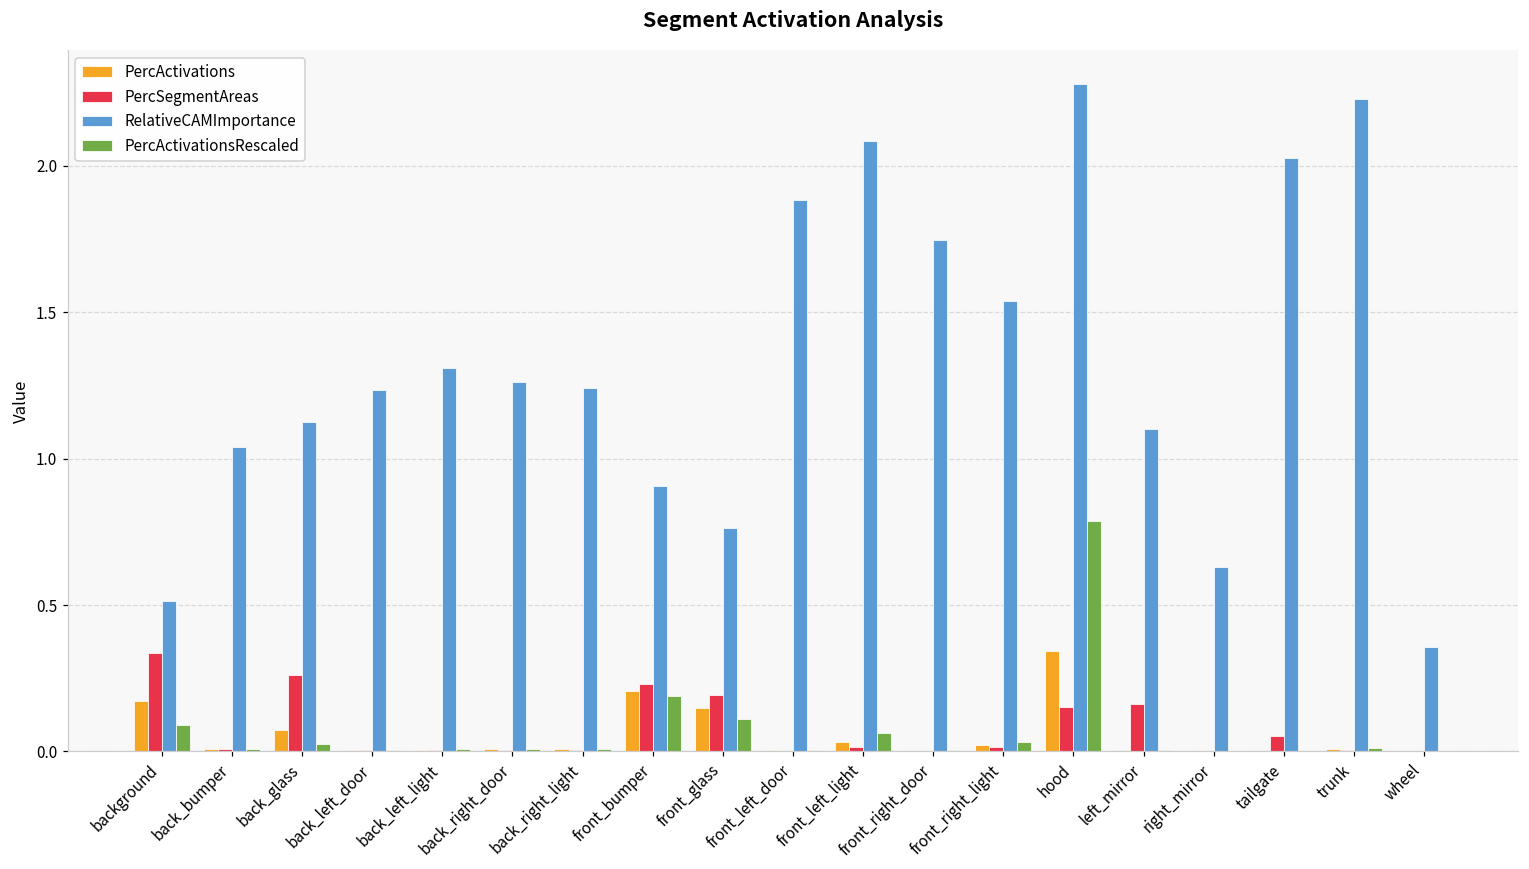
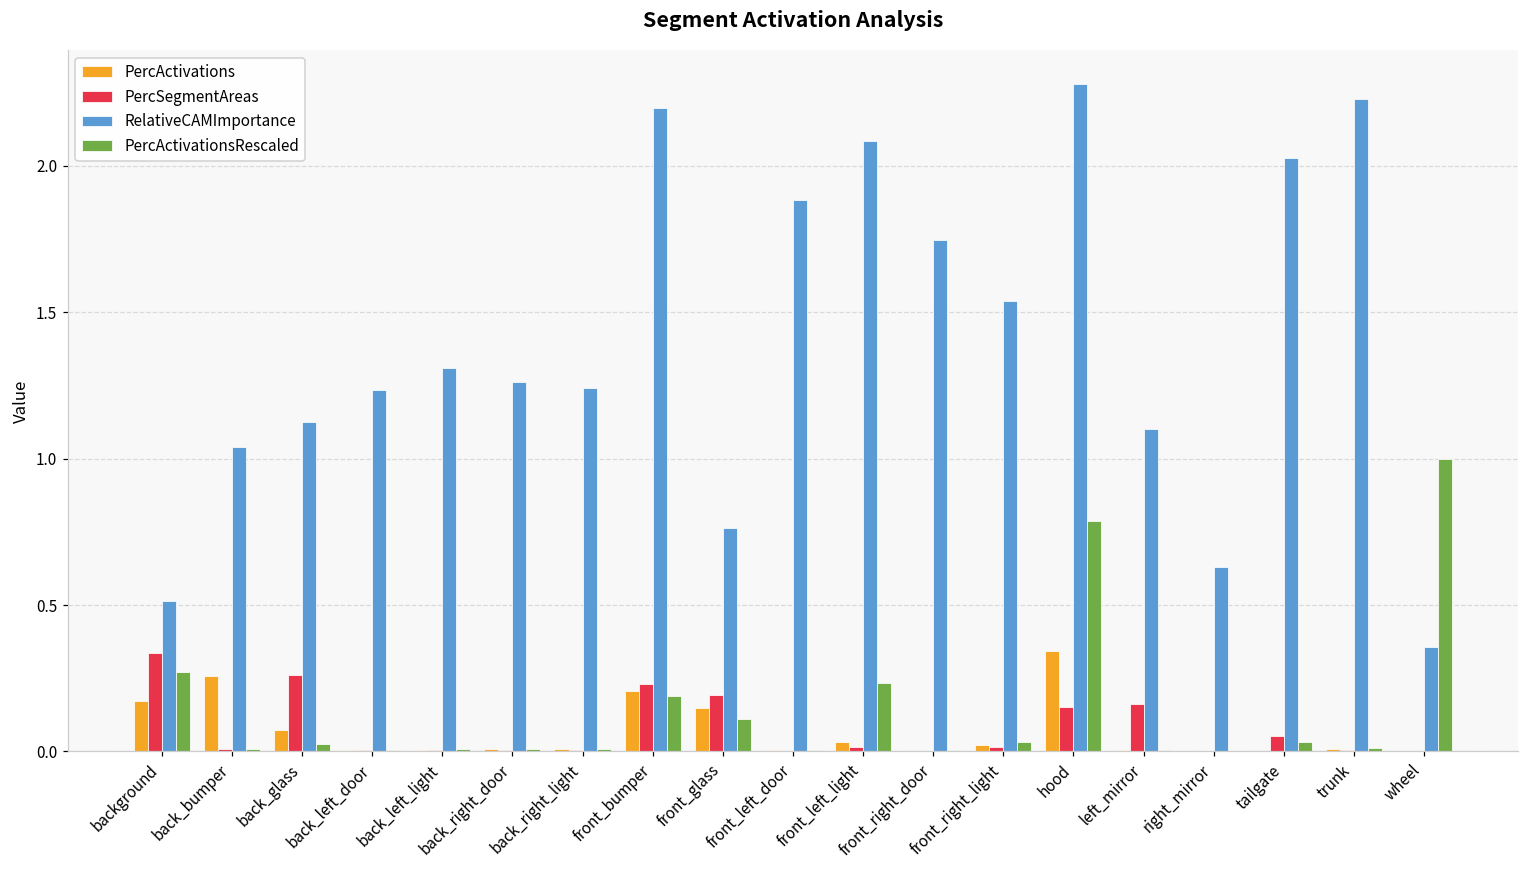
  {
    "PercActivations": {
      "background": 0.17,
-     "back_bumper": 0.01,
+     "back_bumper": 0.26,
      "back_glass": 0.07,
      "front_bumper": 0.21,
      "front_glass": 0.15,
      "front_left_light": 0.03,
      "front_right_light": 0.02,
      "hood": 0.34
    },
    "PercSegmentAreas": {
      "background": 0.34,
      "back_glass": 0.26,
      "front_bumper": 0.23,
      "front_glass": 0.19,
      "front_left_light": 0.01,
      "front_right_light": 0.01,
      "hood": 0.15,
      "left_mirror": 0.16,
      "tailgate": 0.05
    },
    "RelativeCAMImportance": {
      "background": 0.51,
      "back_bumper": 1.04,
      "back_glass": 1.12,
      "back_left_door": 1.24,
      "back_left_light": 1.31,
      "back_right_door": 1.26,
      "back_right_light": 1.24,
-     "front_bumper": 0.91,
+     "front_bumper": 2.20,
      "front_glass": 0.76,
      "front_left_door": 1.88,
      "front_left_light": 2.09,
      "front_right_door": 1.75,
      "front_right_light": 1.54,
      "hood": 2.28,
      "left_mirror": 1.10,
      "right_mirror": 0.63,
      "tailgate": 2.03,
      "trunk": 2.23,
      "wheel": 0.36
    },
    "PercActivationsRescaled": {
-     "background": 0.09,
+     "background": 0.27,
      "back_glass": 0.02,
      "back_right_door": 0.01,
      "front_bumper": 0.19,
      "front_glass": 0.11,
-     "front_left_light": 0.06,
+     "front_left_light": 0.23,
      "front_right_light": 0.03,
      "hood": 0.79,
-     "tailgate": 0.00,
+     "tailgate": 0.03,
      "trunk": 0.01,
-     "wheel": 0
+     "wheel": 1
    }
  }
